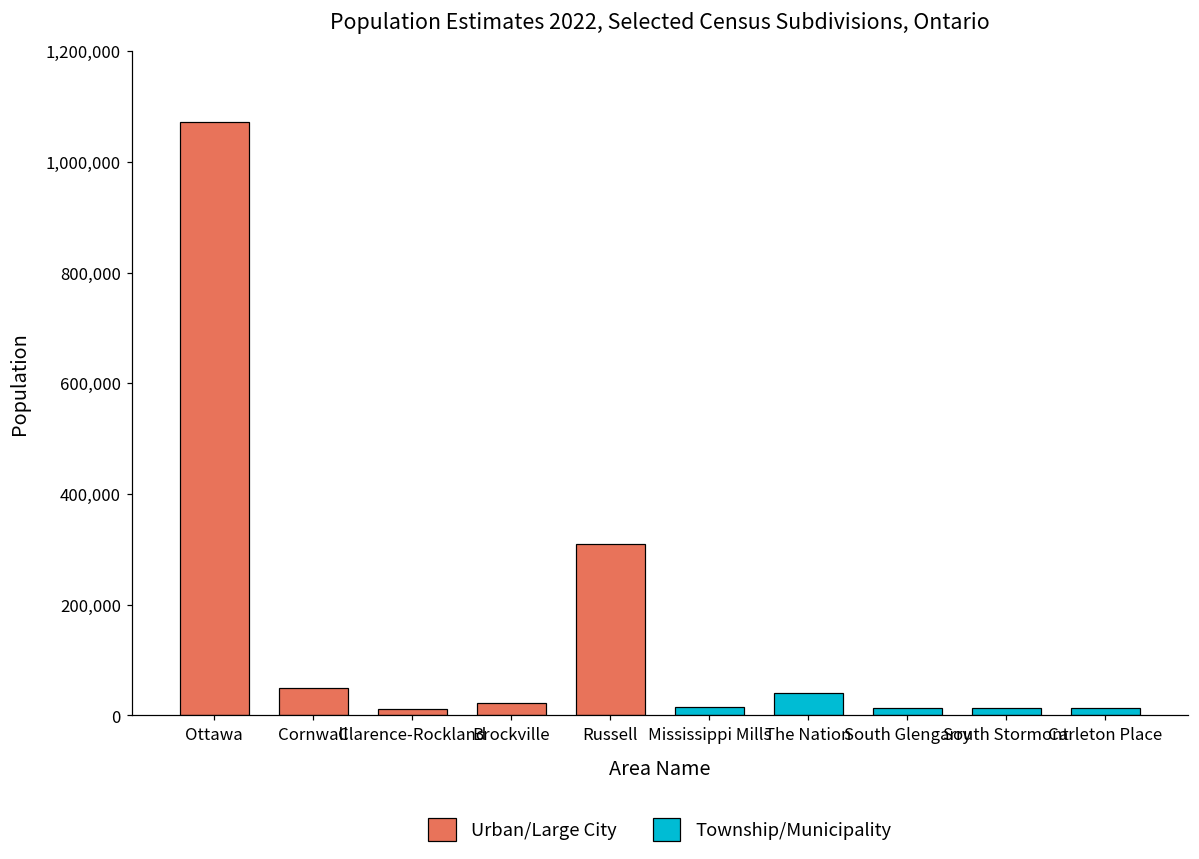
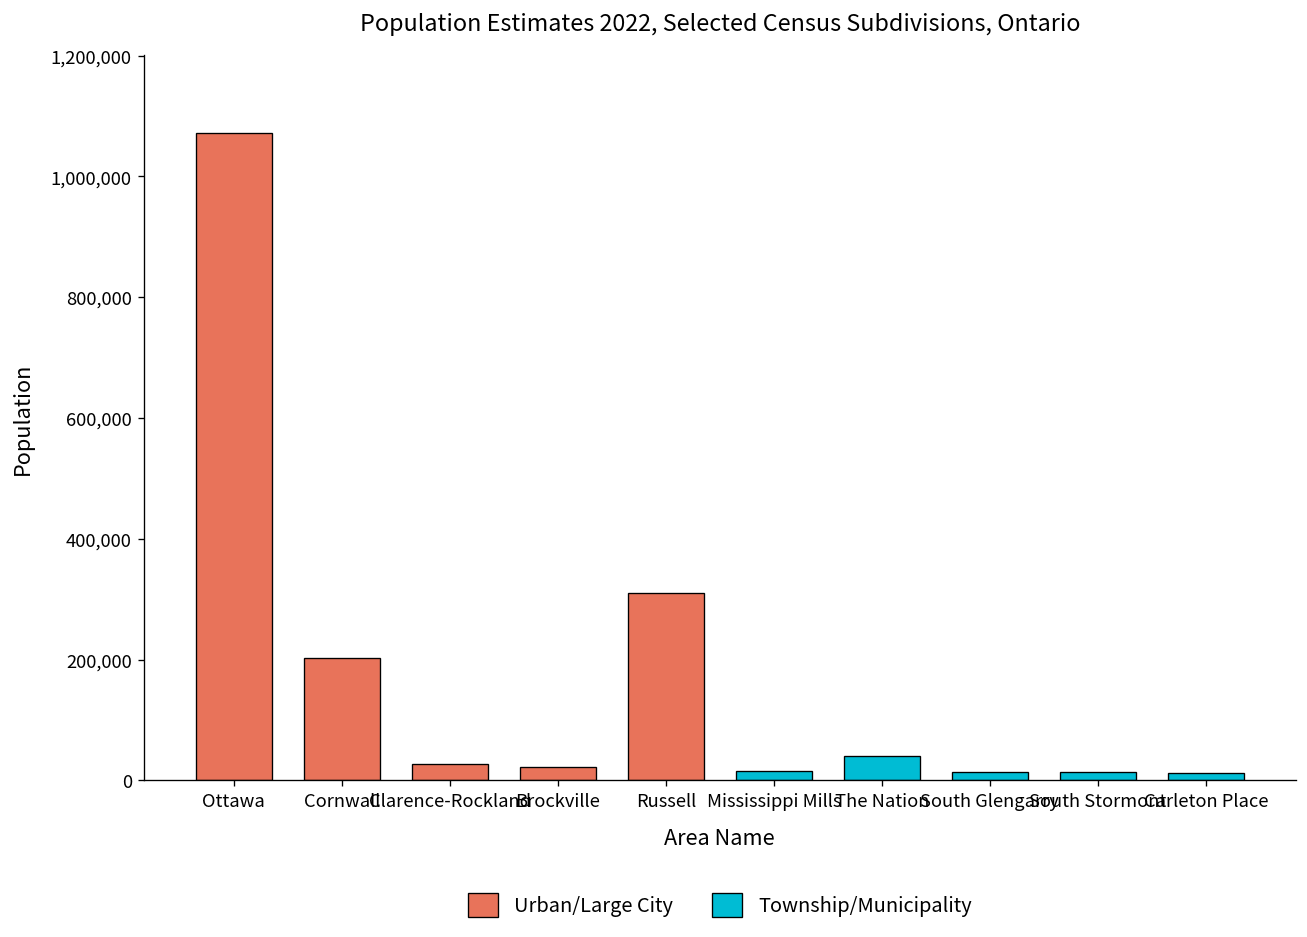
  {
    "Ottawa": "1,070,000",
-   "Cornwall": "50,000",
-   "Clarence-Rockland": "10,000",
+   "Cornwall": "200,000",
+   "Clarence-Rockland": "30,000",
    "Russell": "310,000",
    "Mississippi Mills": "20,000",
    "The Nation": "40,000"
  }
